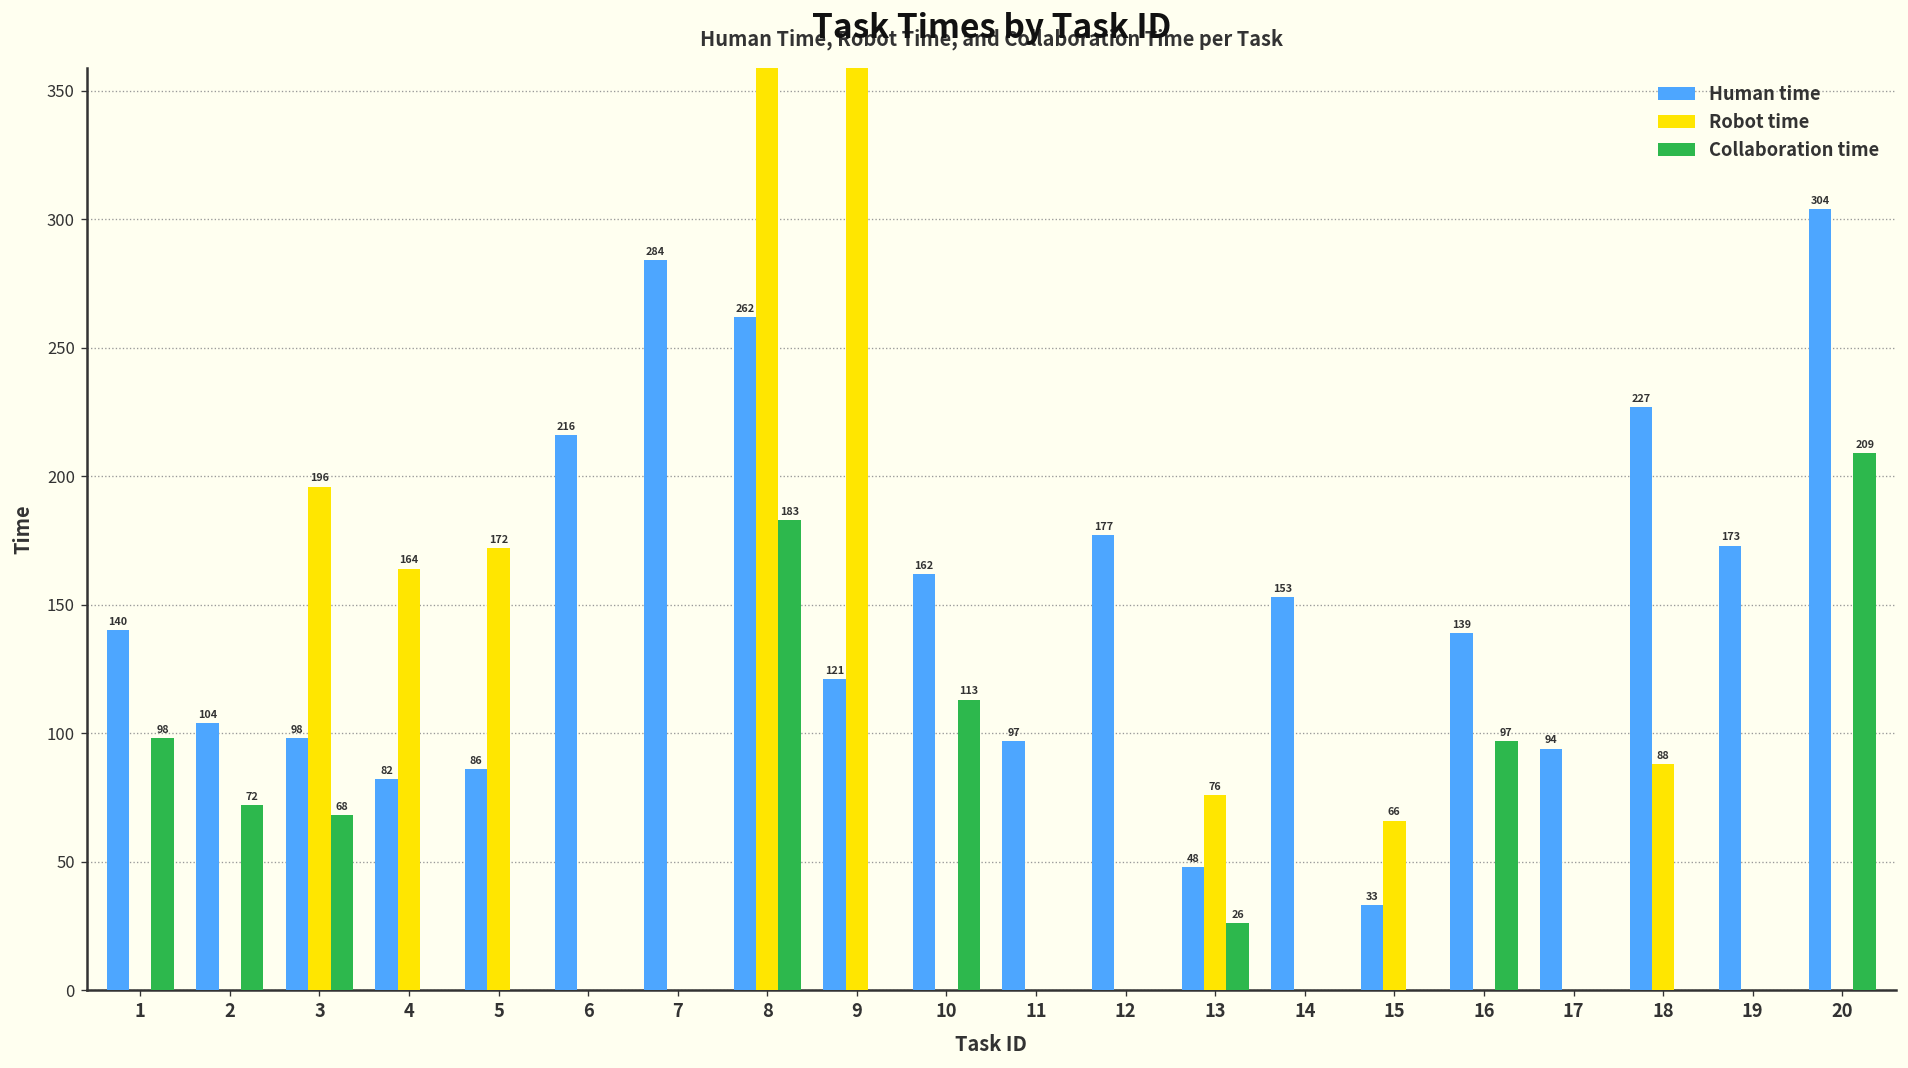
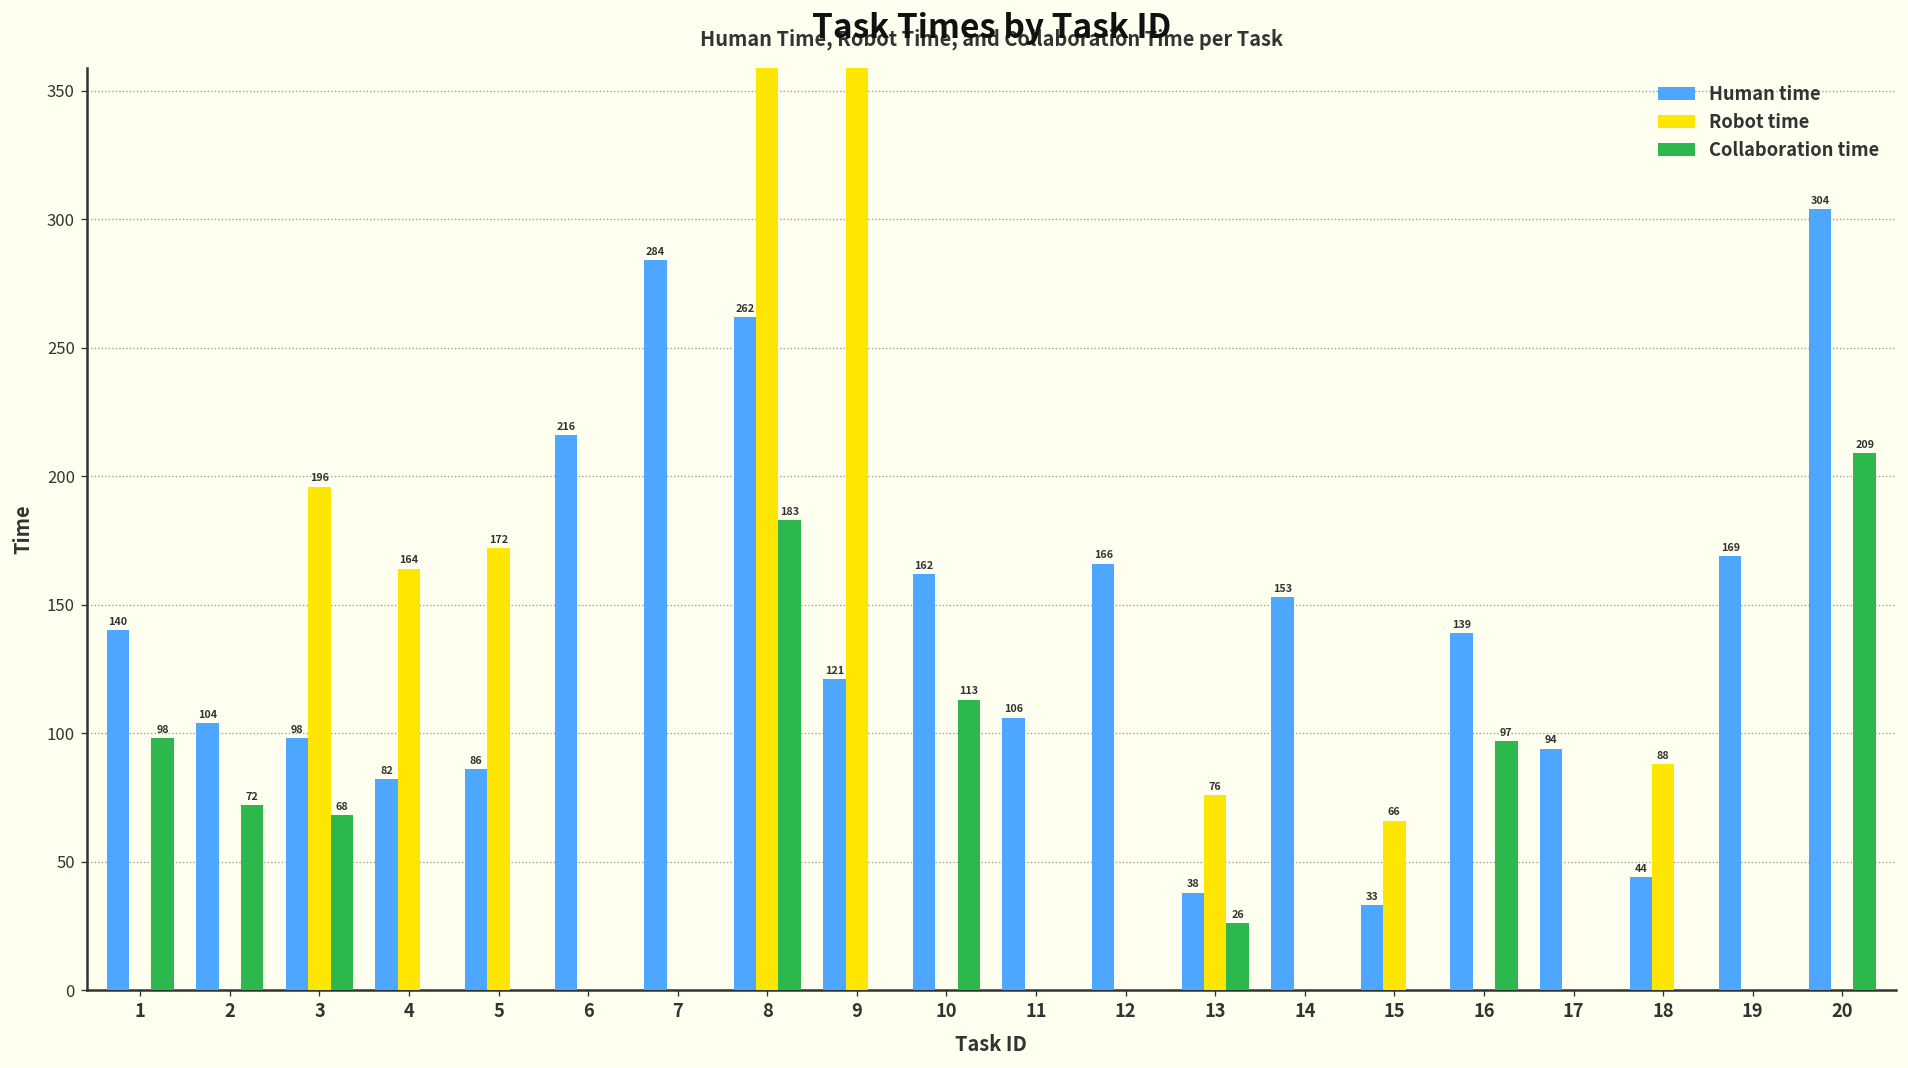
  {
    "Human time": {
      "1": 140,
      "2": 104,
      "3": 98,
      "4": 82,
      "5": 86,
      "6": 216,
      "7": 284,
      "8": 262,
      "9": 121,
      "10": 162,
-     "11": 97,
-     "12": 177,
-     "13": 48,
+     "11": 106,
+     "12": 166,
+     "13": 38,
      "14": 153,
      "15": 33,
      "16": 139,
      "17": 94,
-     "18": 227,
-     "19": 173,
+     "18": 44,
+     "19": 169,
      "20": 304
    },
    "Robot time": {
      "3": 196,
      "4": 164,
      "5": 172,
      "13": 76,
      "15": 66,
      "18": 88
    },
    "Collaboration time": {
      "1": 98,
      "2": 72,
      "3": 68,
      "8": 183,
      "10": 113,
      "13": 26,
      "16": 97,
      "20": 209
    }
  }
